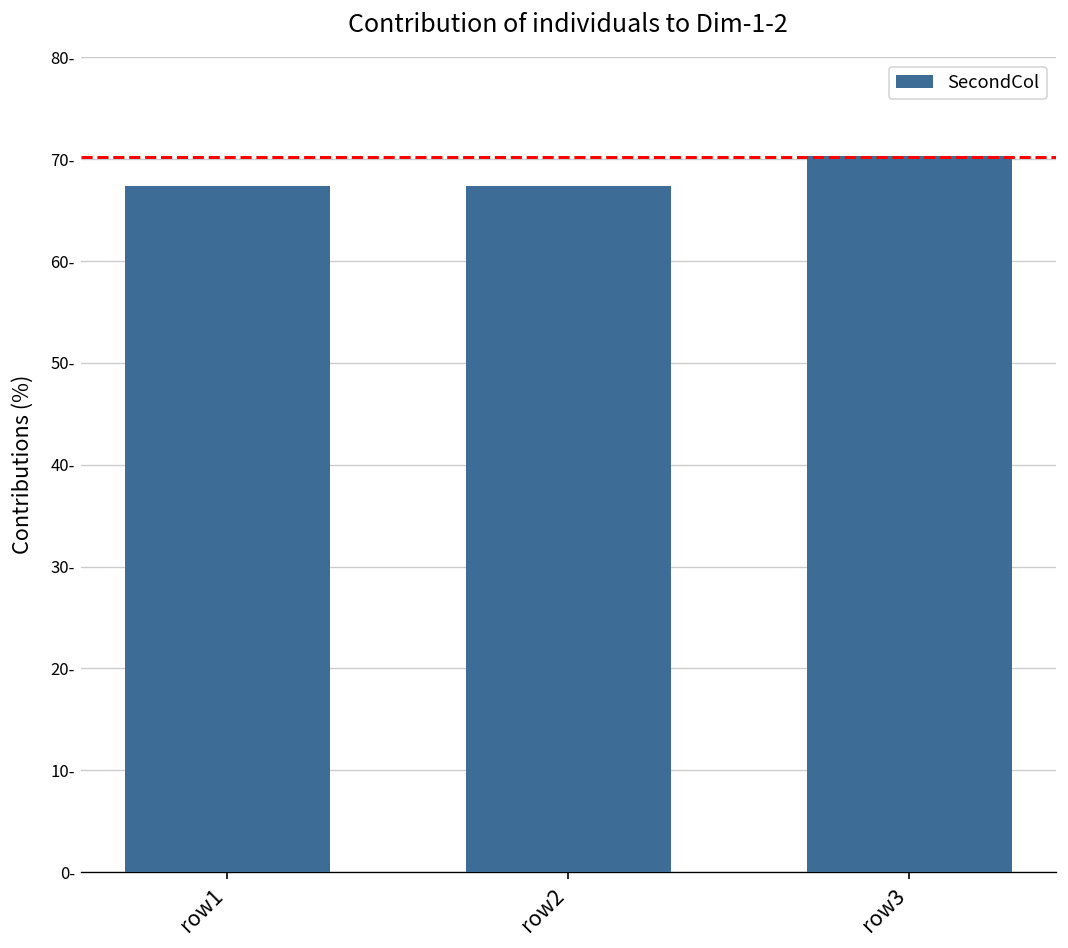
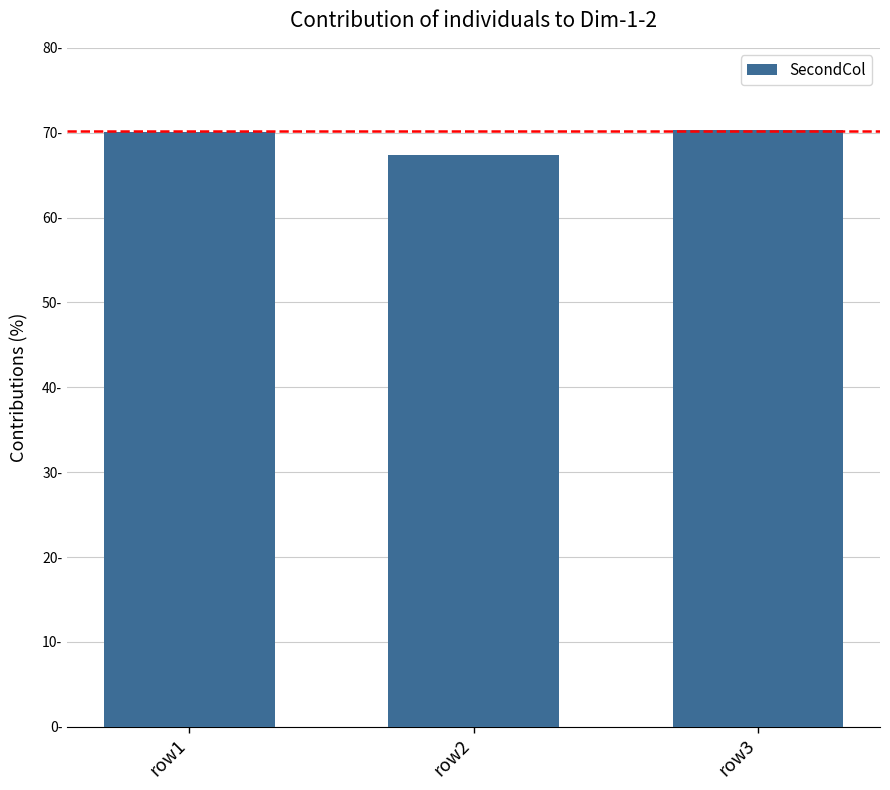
  {
-   "row1": "67-",
+   "row1": "70-",
    "row2": "67-",
    "row3": "70-"
  }
